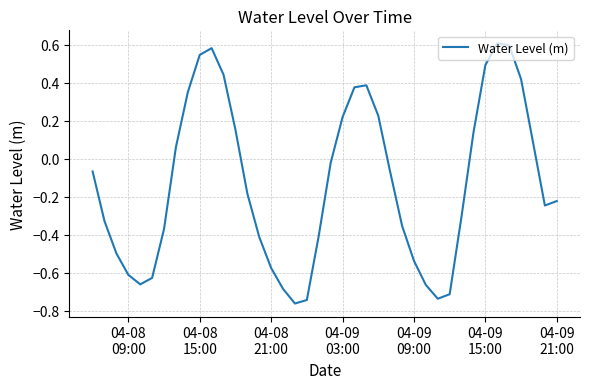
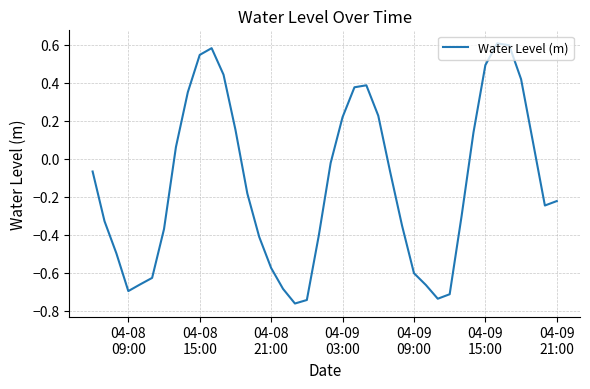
  {
-   "04-08 09:00": -0.61,
+   "04-08 09:00": -0.70,
    "04-08 15:00": 0.55,
    "04-08 21:00": -0.58,
    "04-09 03:00": 0.22,
-   "04-09 09:00": -0.54,
+   "04-09 09:00": -0.60,
    "04-09 15:00": 0.49,
    "04-09 21:00": -0.22
  }
